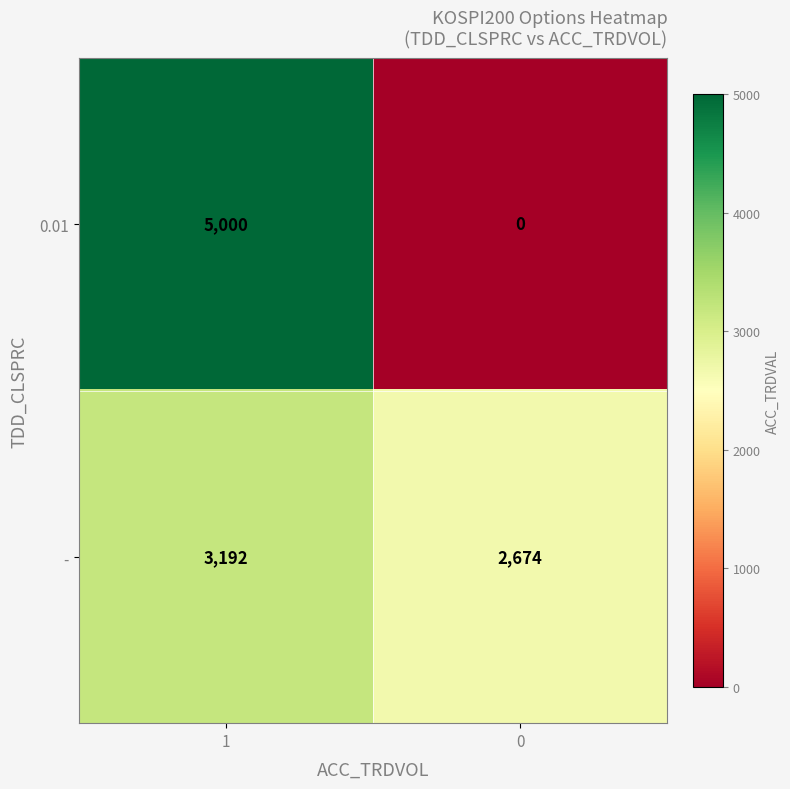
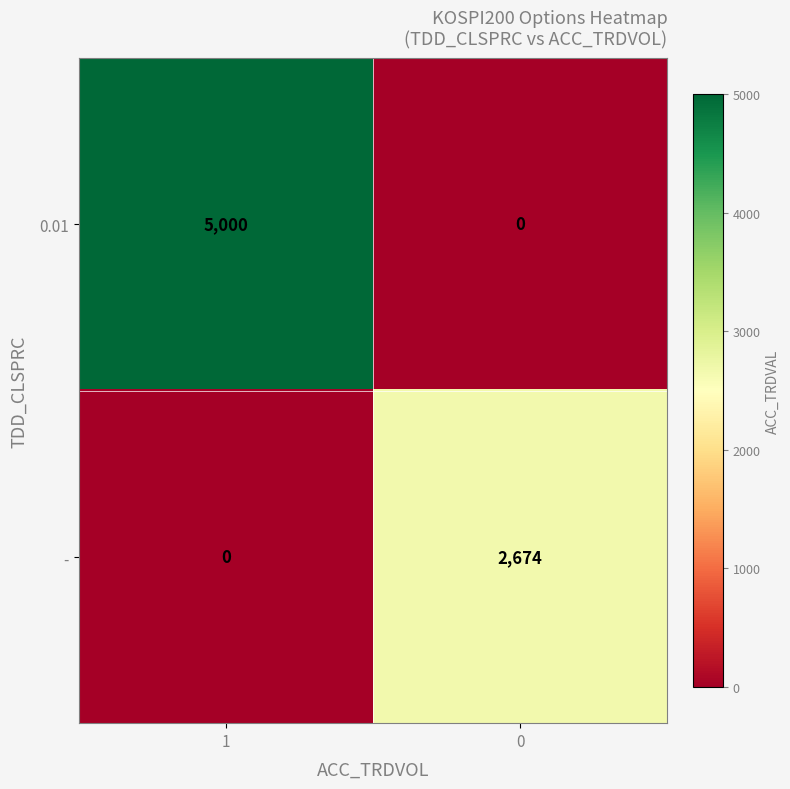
  {
    "0.01": {
      "1": "5,000",
      "0": "0"
    },
    "-": {
-     "1": "3,192",
+     "1": "0",
      "0": "2,674"
    }
  }
